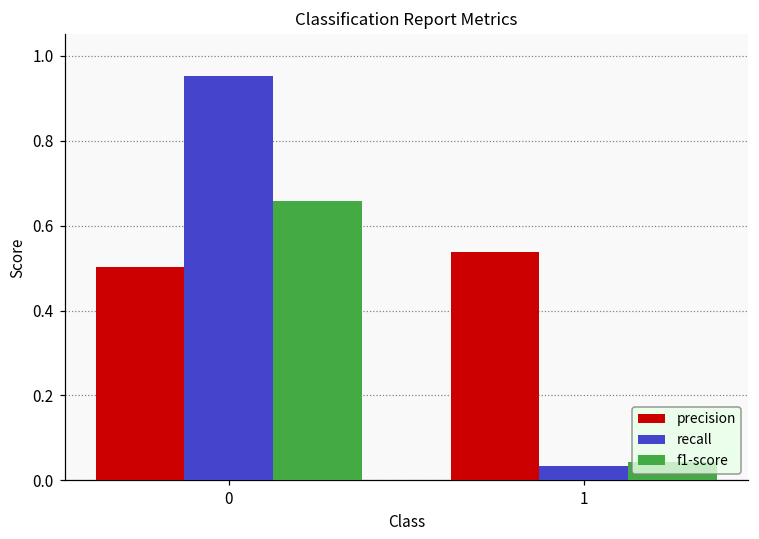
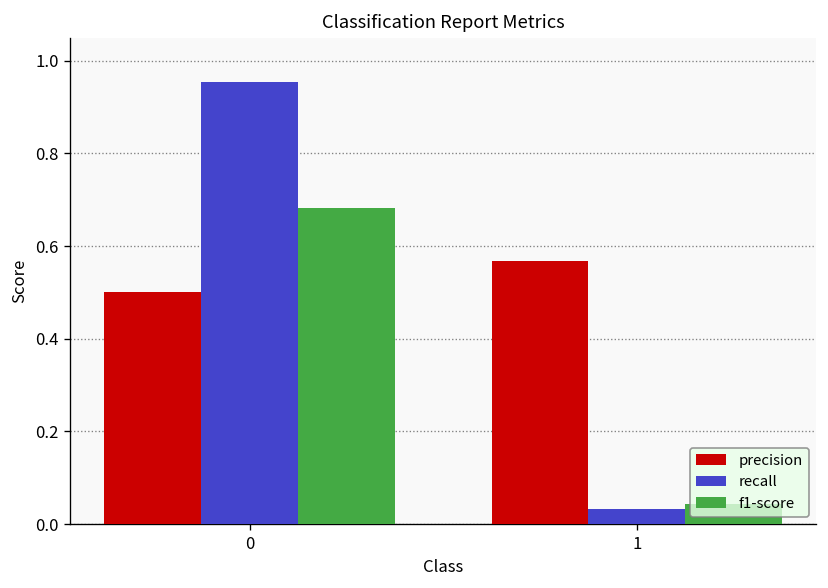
  {
    "precision": {
      "0": 0.50,
-     "1": 0.54
+     "1": 0.57
    },
    "recall": {
      "0": 0.95,
      "1": 0.03
    },
    "f1-score": {
-     "0": 0.66
+     "0": 0.68
    }
  }
